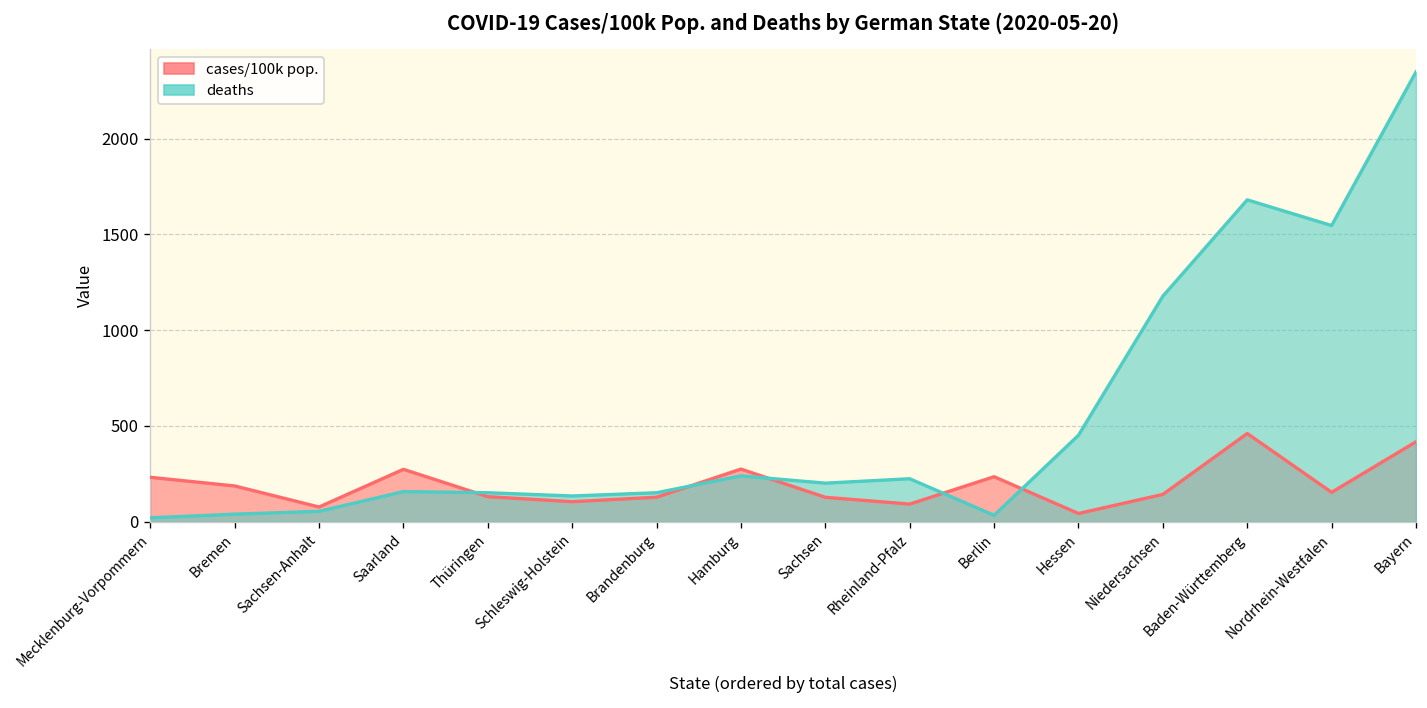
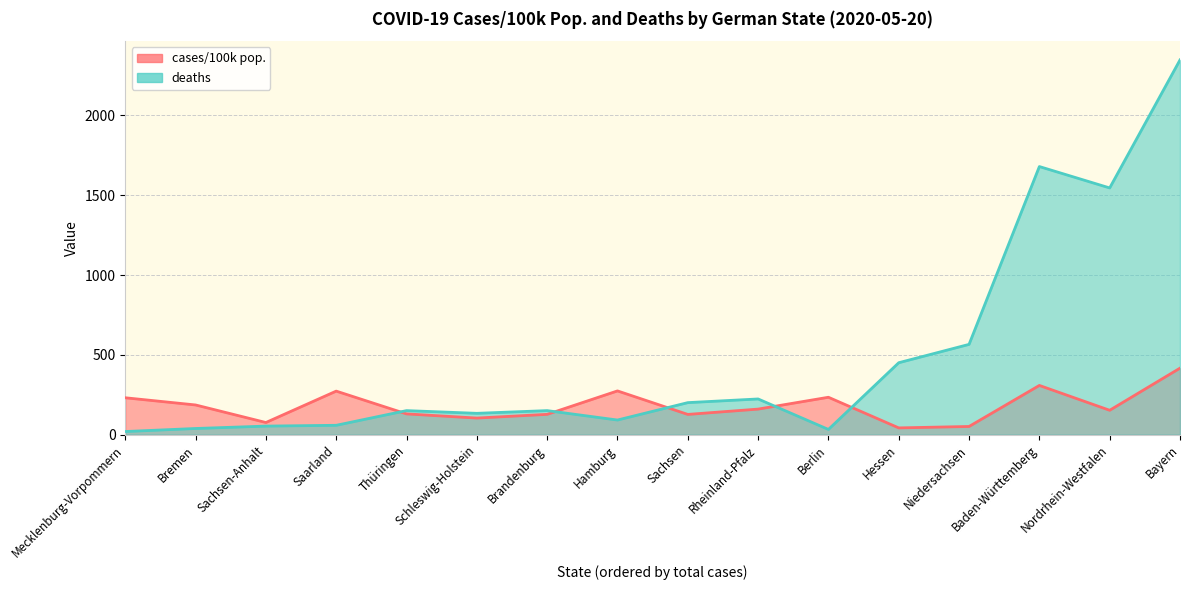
  {
    "cases/100k pop.": {
      "Mecklenburg-Vorpommern": 230,
      "Bremen": 190,
      "Sachsen-Anhalt": 80,
      "Saarland": 270,
      "Thüringen": 130,
      "Schleswig-Holstein": 100,
      "Brandenburg": 130,
      "Hamburg": 270,
      "Sachsen": 130,
-     "Rheinland-Pfalz": 90,
+     "Rheinland-Pfalz": 160,
      "Berlin": 230,
      "Hessen": 40,
-     "Niedersachsen": 140,
-     "Baden-Württemberg": 460,
+     "Niedersachsen": 50,
+     "Baden-Württemberg": 310,
      "Nordrhein-Westfalen": 150,
      "Bayern": 420
    },
    "deaths": {
      "Mecklenburg-Vorpommern": 20,
      "Bremen": 40,
      "Sachsen-Anhalt": 50,
-     "Saarland": 160,
+     "Saarland": 60,
      "Thüringen": 150,
      "Schleswig-Holstein": 130,
      "Brandenburg": 150,
-     "Hamburg": 240,
+     "Hamburg": 90,
      "Sachsen": 200,
      "Rheinland-Pfalz": 220,
      "Berlin": 30,
      "Hessen": 450,
-     "Niedersachsen": 1180,
+     "Niedersachsen": 570,
      "Baden-Württemberg": 1680,
      "Nordrhein-Westfalen": 1550,
      "Bayern": 2350
    }
  }
